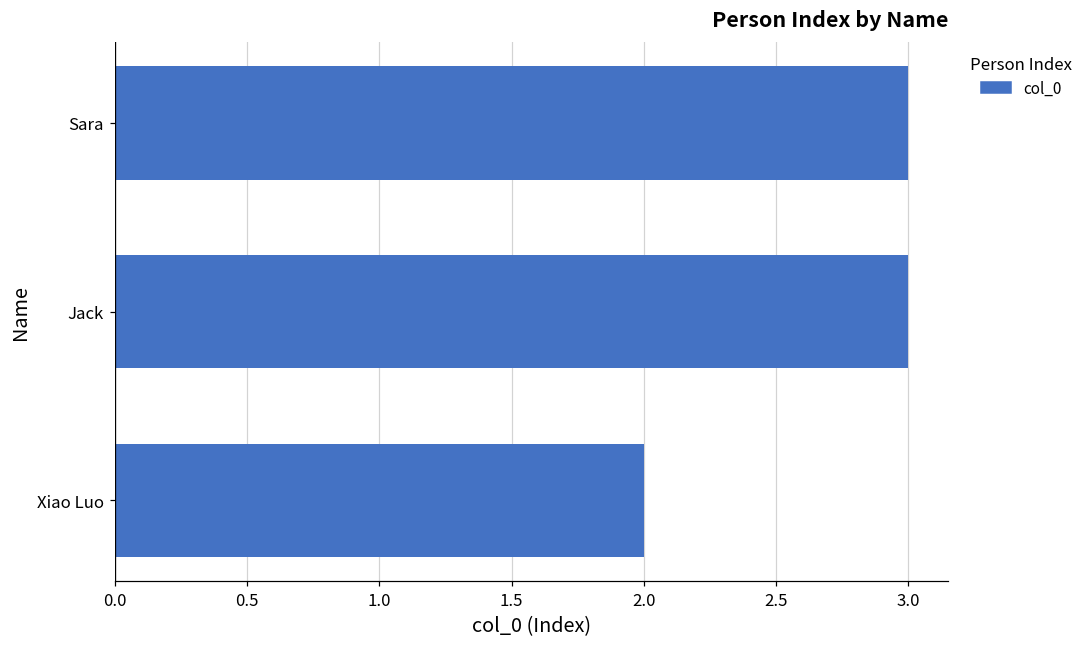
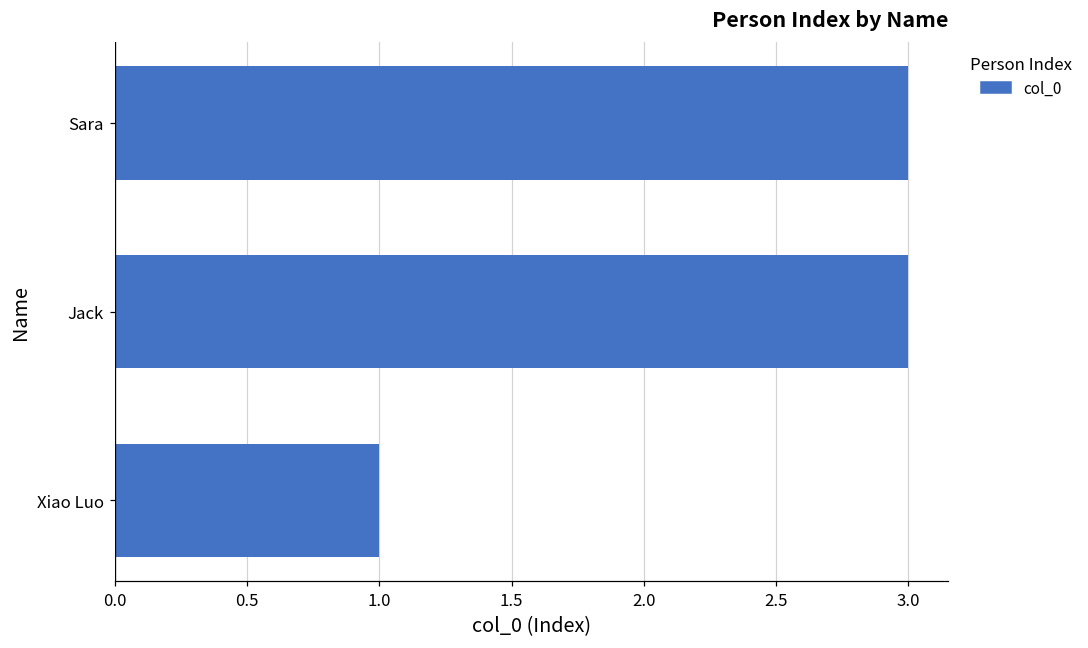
  {
    "Sara": 3,
    "Jack": 3,
-   "Xiao Luo": 2
+   "Xiao Luo": 1
  }
